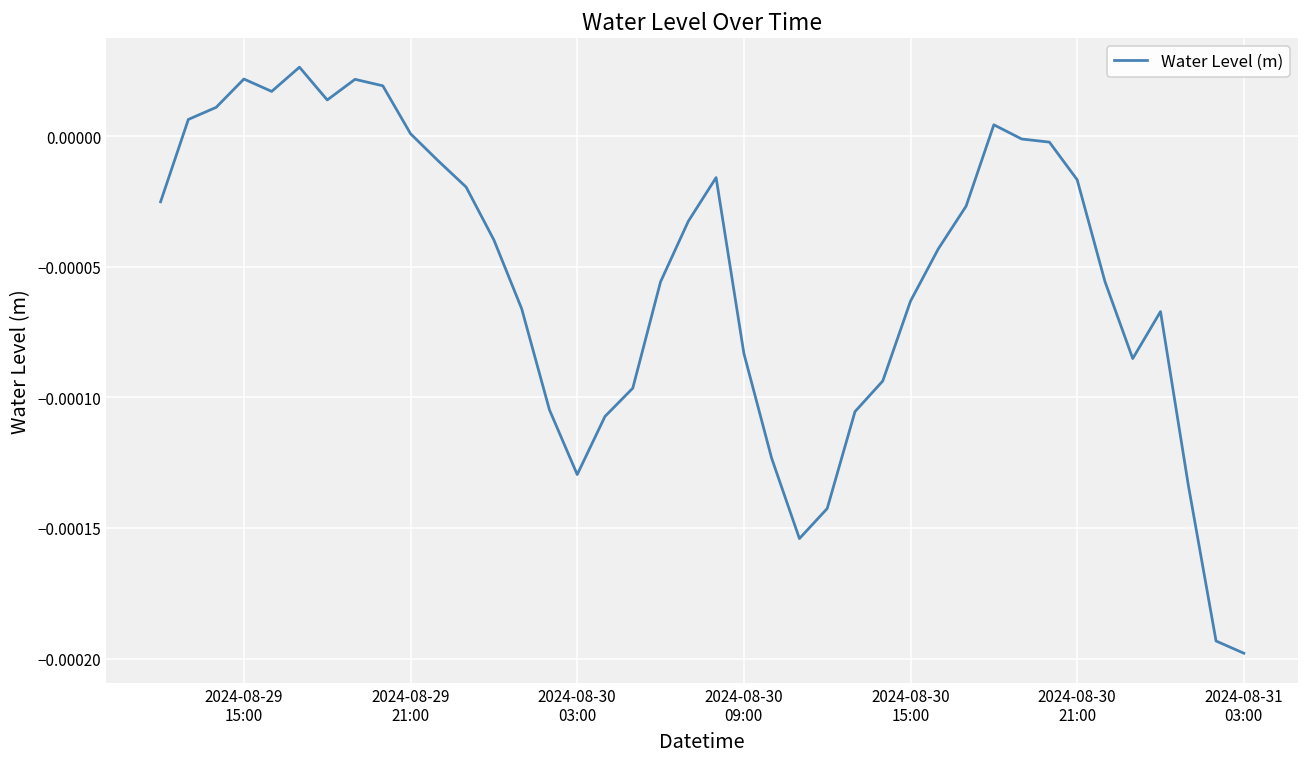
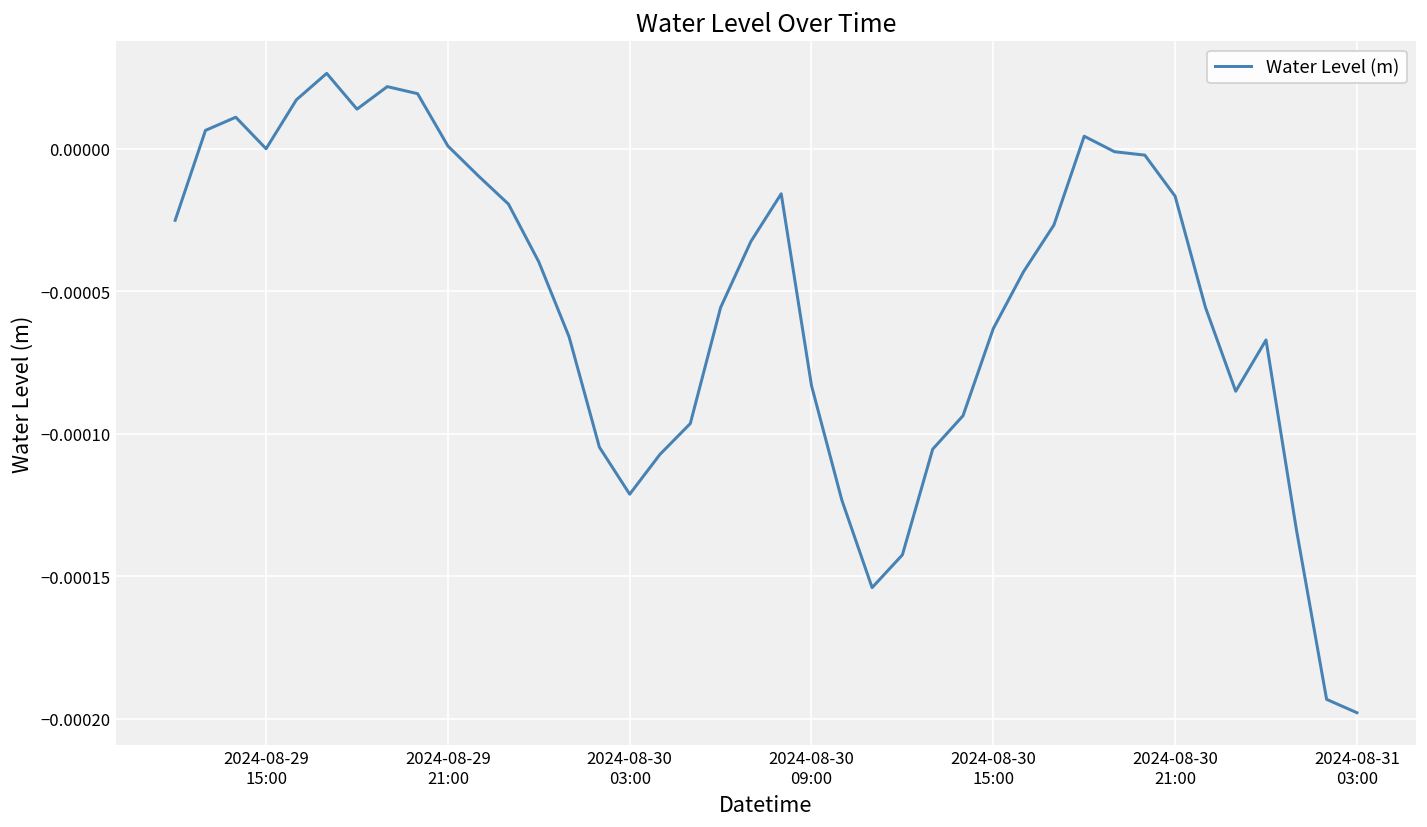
  {
-   "2024-08-29 15:00": 0.00002,
+   "2024-08-29 15:00": 0.00000,
    "2024-08-29 21:00": 0.000001,
-   "2024-08-30 03:00": -0.000130,
+   "2024-08-30 03:00": -0.000121,
    "2024-08-30 09:00": -0.000083,
    "2024-08-30 15:00": -0.000063,
    "2024-08-30 21:00": -0.000017,
    "2024-08-31 03:00": -0.000198
  }
